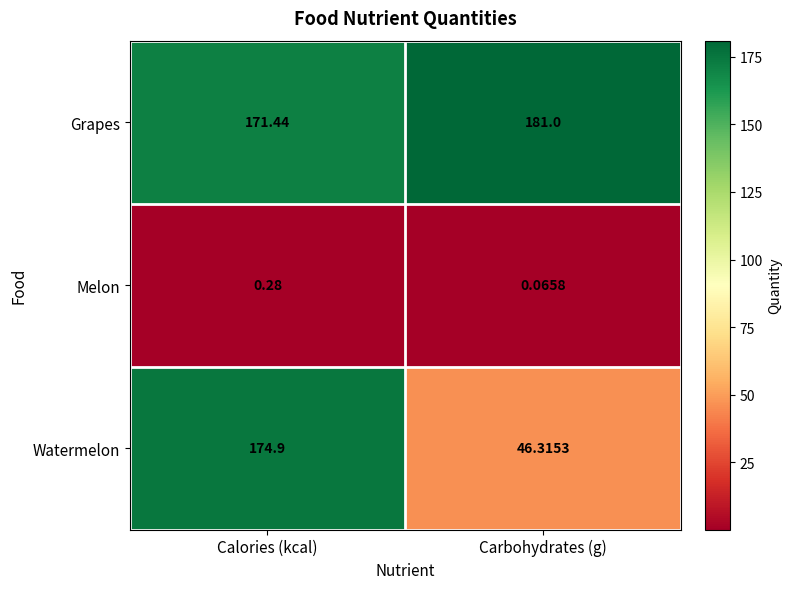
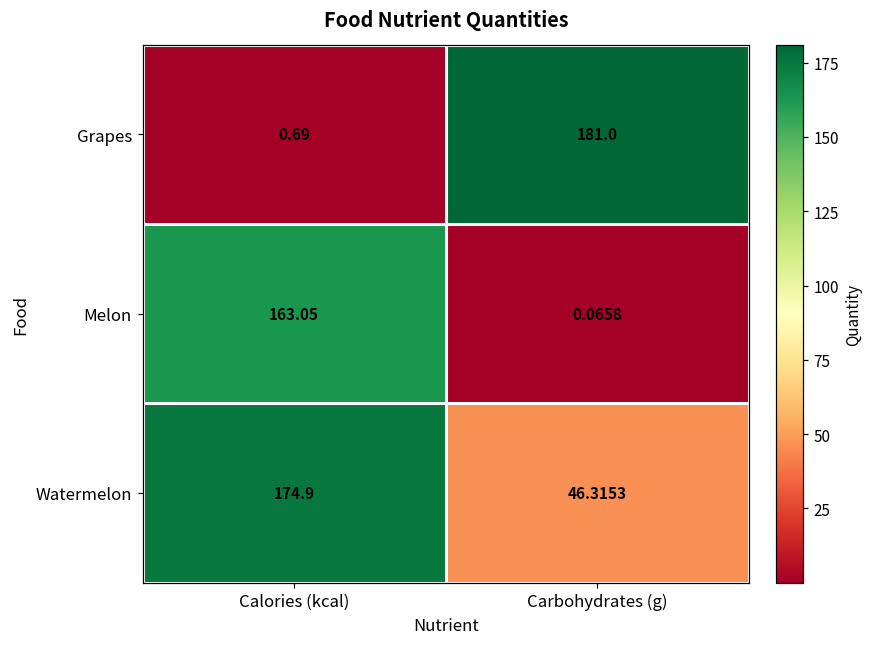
  {
    "Grapes": {
-     "Calories (kcal)": 171.44,
+     "Calories (kcal)": 0.69,
      "Carbohydrates (g)": 181.0
    },
    "Melon": {
-     "Calories (kcal)": 0.28,
+     "Calories (kcal)": 163.05,
      "Carbohydrates (g)": 0.0658
    },
    "Watermelon": {
      "Calories (kcal)": 174.9,
      "Carbohydrates (g)": 46.3153
    }
  }
